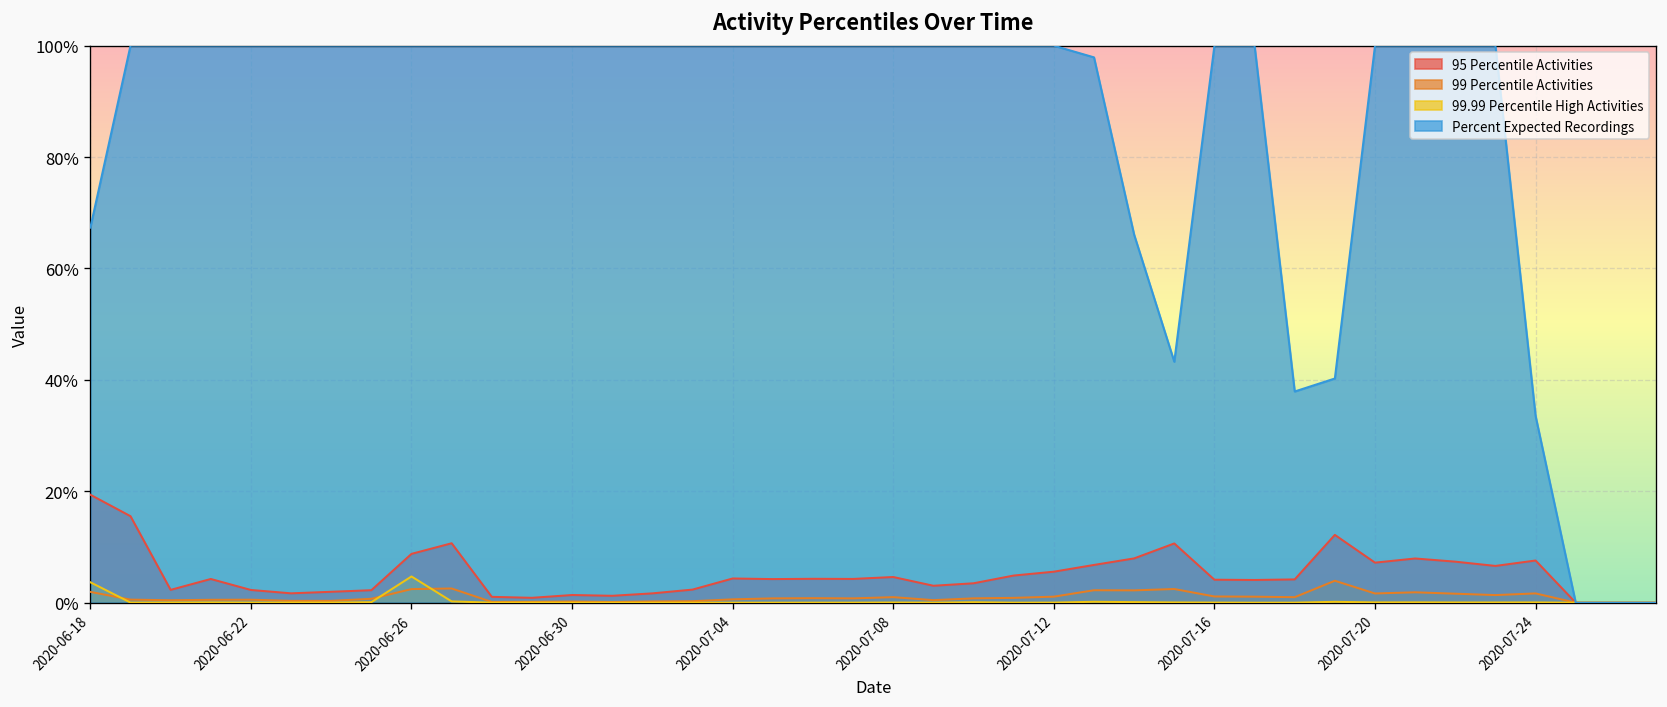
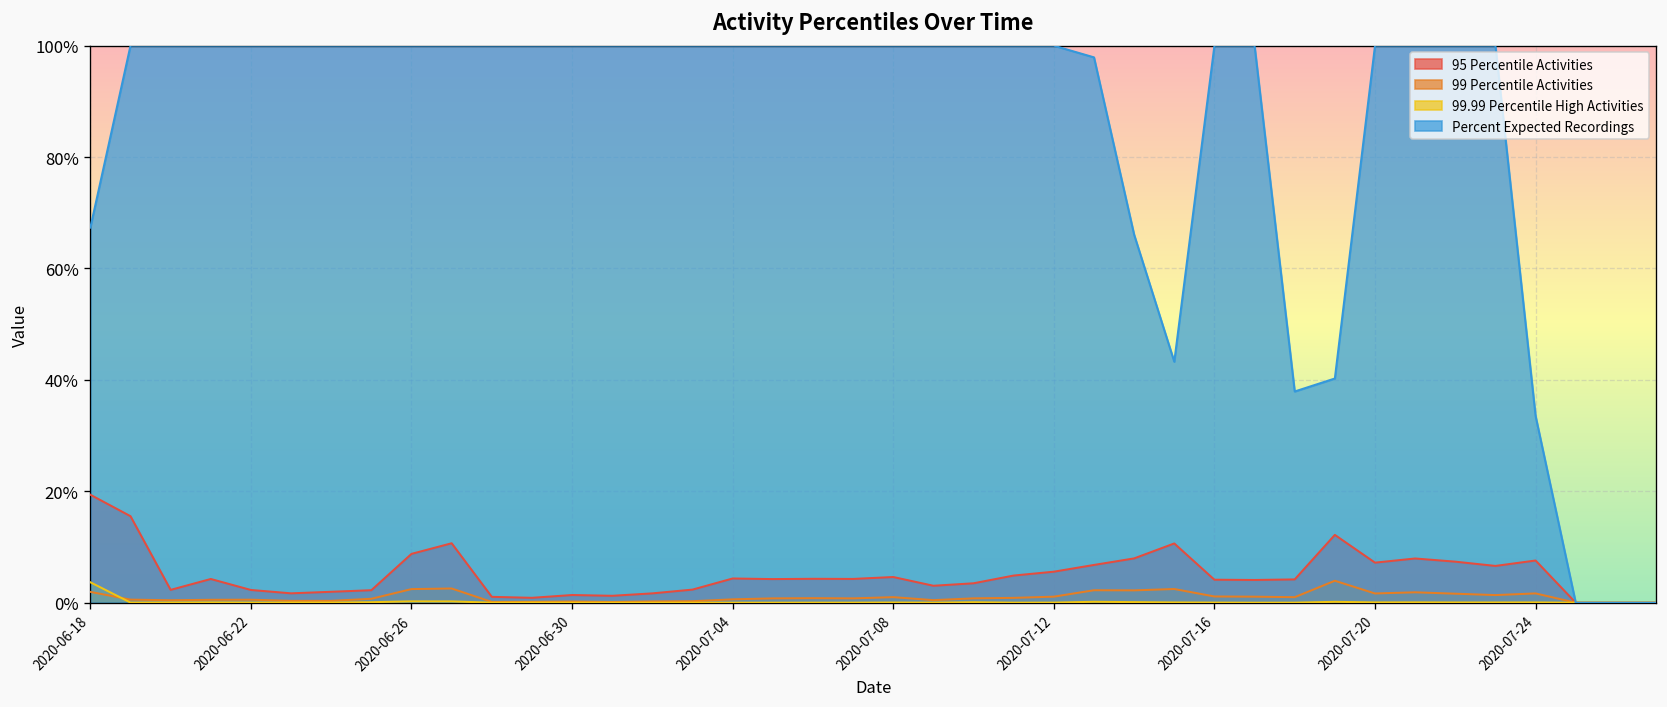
  {
    "99.99 Percentile High Activities": {
      "2020-06-18": "4%",
-     "2020-06-26": "5%",
+     "2020-06-26": "0%",
      "2020-07-04": "0%",
      "2020-07-08": "0%",
      "2020-07-12": "0%",
      "2020-07-16": "0%",
      "2020-07-20": "0%",
      "2020-07-24": "0%"
    },
    "Percent Expected Recordings": {
      "2020-06-18": "67%",
      "2020-06-22": "100%",
      "2020-06-26": "100%",
      "2020-06-30": "100%",
      "2020-07-04": "100%",
      "2020-07-08": "100%",
      "2020-07-12": "100%",
      "2020-07-16": "100%",
      "2020-07-20": "100%",
      "2020-07-24": "34%"
    }
  }
